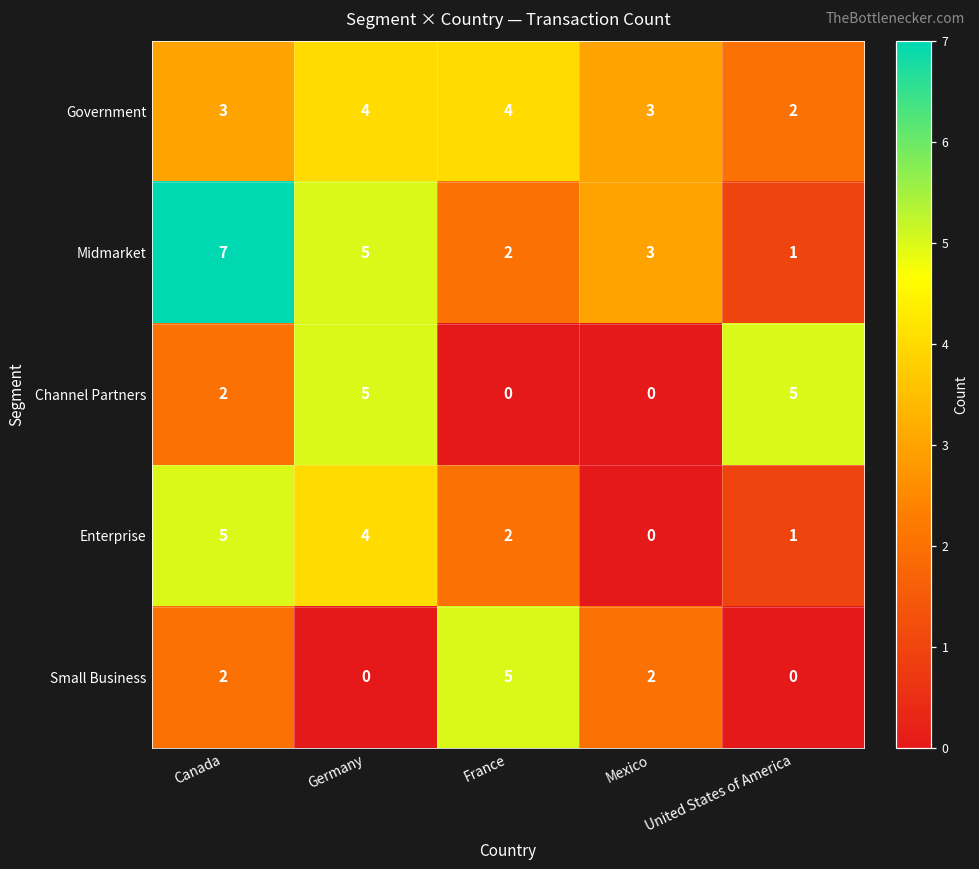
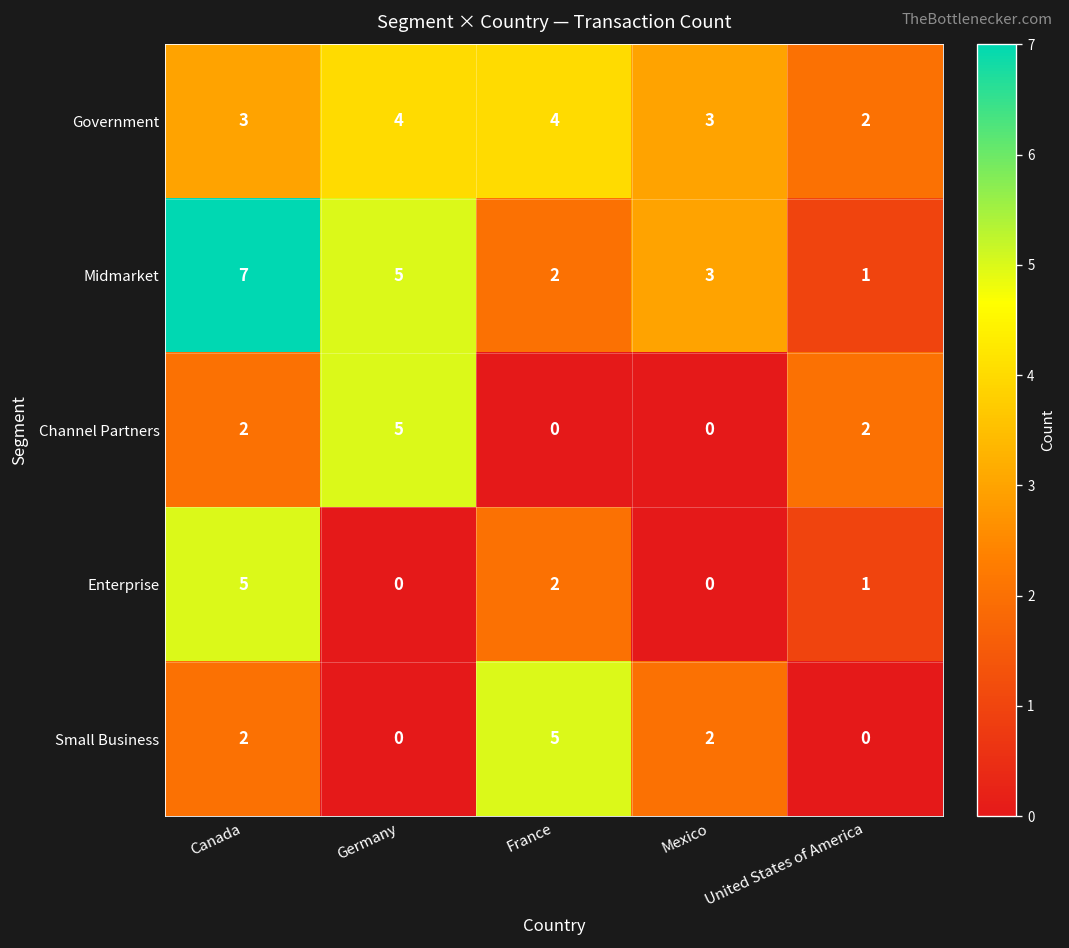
  {
    "Government": {
      "Canada": 3,
      "Germany": 4,
      "France": 4,
      "Mexico": 3,
      "United States of America": 2
    },
    "Midmarket": {
      "Canada": 7,
      "Germany": 5,
      "France": 2,
      "Mexico": 3,
      "United States of America": 1
    },
    "Channel Partners": {
      "Canada": 2,
      "Germany": 5,
      "France": 0,
      "Mexico": 0,
-     "United States of America": 5
+     "United States of America": 2
    },
    "Enterprise": {
      "Canada": 5,
-     "Germany": 4,
+     "Germany": 0,
      "France": 2,
      "Mexico": 0,
      "United States of America": 1
    },
    "Small Business": {
      "Canada": 2,
      "Germany": 0,
      "France": 5,
      "Mexico": 2,
      "United States of America": 0
    }
  }
